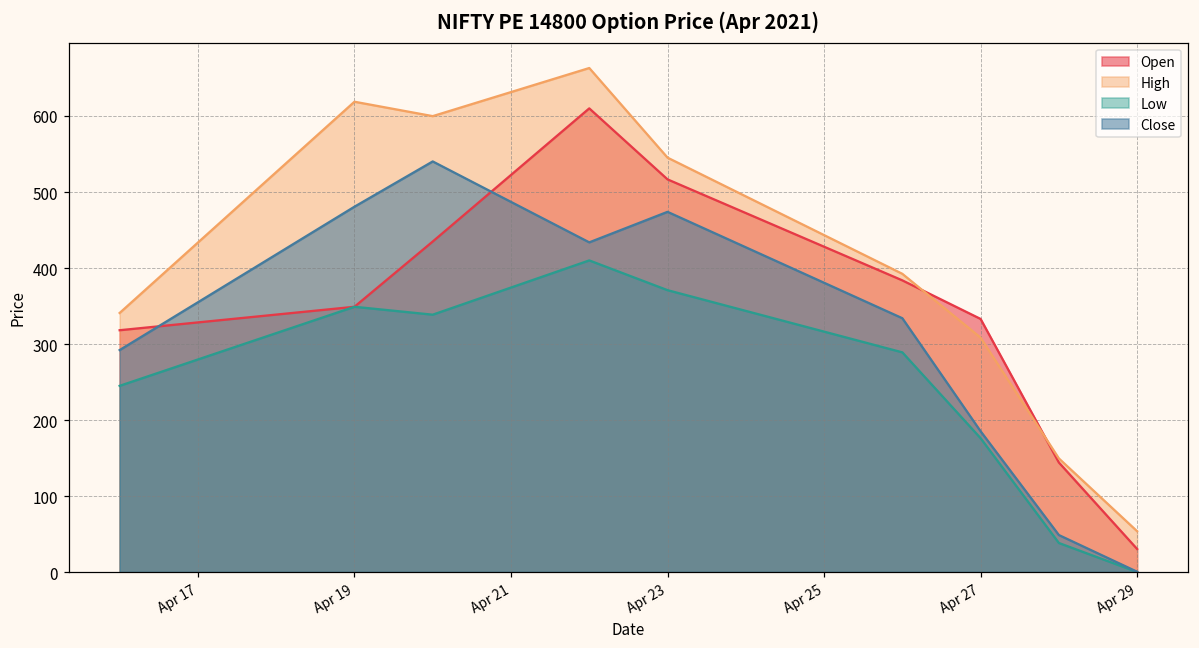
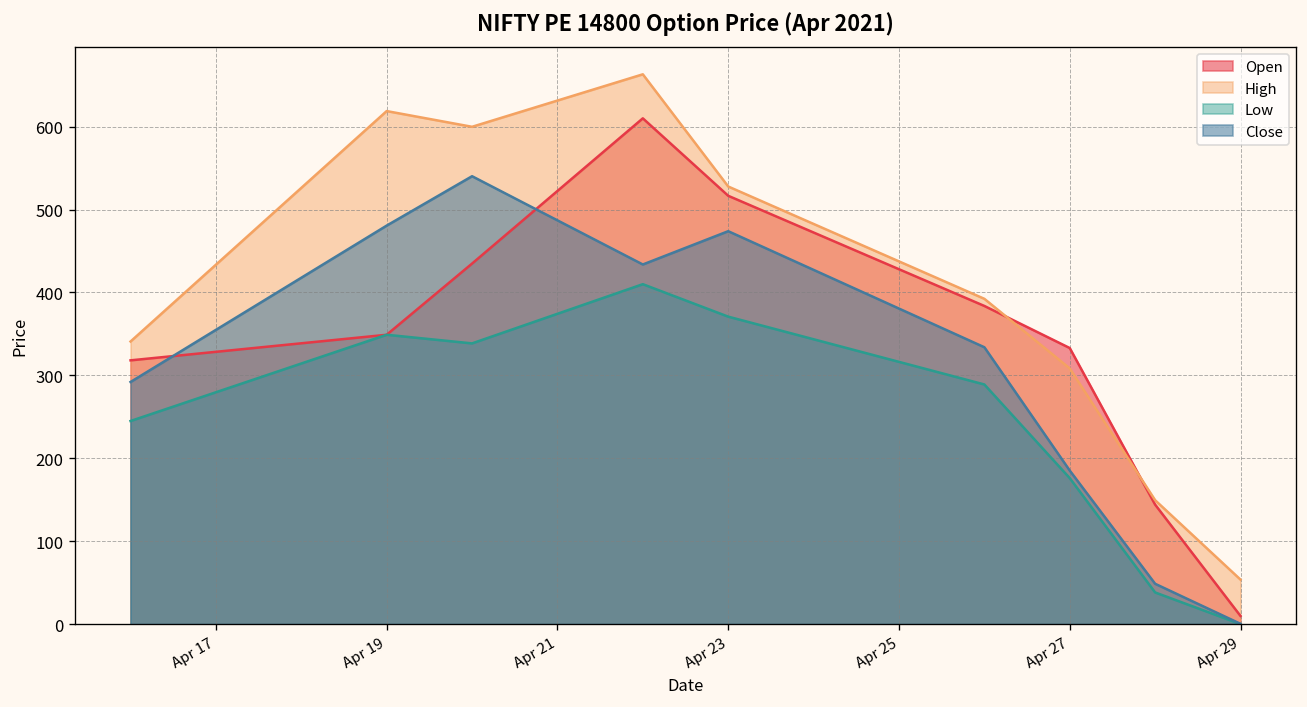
  {
    "Open": {
      "Apr 23": 520,
      "Apr 27": 330,
-     "Apr 29": 30
+     "Apr 29": 10
    },
    "High": {
      "Apr 19": 620,
-     "Apr 23": 550,
+     "Apr 23": 530,
      "Apr 27": 310,
      "Apr 29": 50
    }
  }
